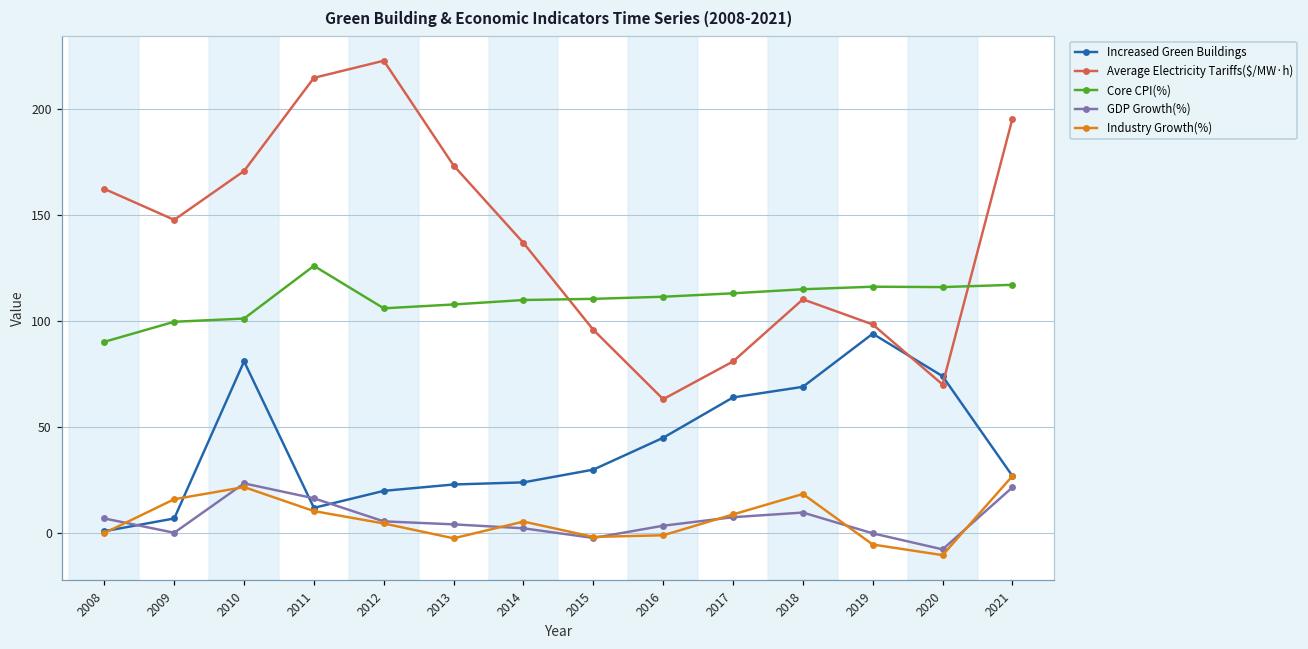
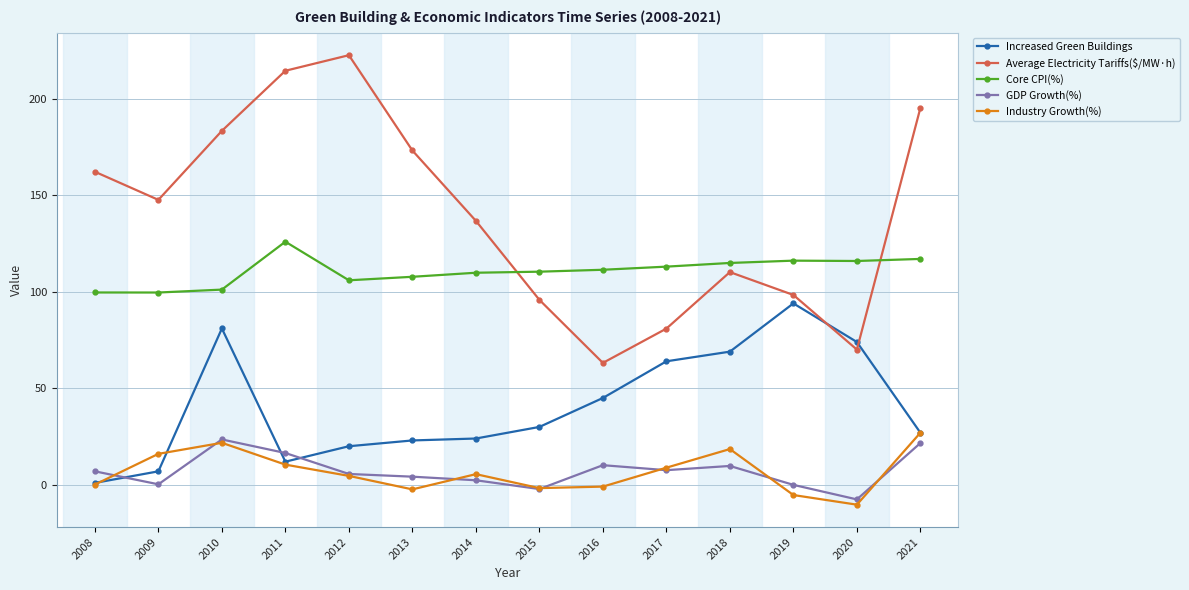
  {
    "Increased Green Buildings": {
      "2009": 7,
      "2010": 81,
      "2011": 12,
      "2012": 20,
      "2013": 23,
      "2014": 24,
      "2015": 30,
      "2016": 45,
      "2017": 64,
      "2018": 69,
      "2019": 94,
      "2020": 74
    },
    "Average Electricity Tariffs($/MW·h)": {
      "2008": 162,
      "2009": 148,
-     "2010": 171,
+     "2010": 183,
      "2011": 215,
      "2012": 223,
      "2013": 173,
      "2014": 137,
      "2015": 96,
      "2016": 63,
      "2017": 81,
      "2018": 110,
      "2019": 98,
      "2020": 70,
      "2021": 195
    },
    "Core CPI(%)": {
-     "2008": 90,
+     "2008": 100,
      "2009": 100,
      "2010": 101,
      "2011": 126,
      "2012": 106,
      "2013": 108,
      "2014": 110,
      "2015": 110,
      "2016": 111,
      "2017": 113,
      "2018": 115,
      "2019": 116,
      "2020": 116,
      "2021": 117
    },
    "GDP Growth(%)": {
      "2008": 7,
      "2009": 0,
      "2010": 24,
      "2011": 16,
      "2013": 4,
      "2014": 2,
-     "2016": 4,
+     "2016": 10,
      "2018": 10,
      "2019": 0,
      "2020": -8,
      "2021": 22
    },
    "Industry Growth(%)": {
      "2009": 16,
      "2010": 22,
      "2011": 10,
      "2013": -2,
      "2014": 6,
      "2016": -1,
      "2018": 19,
      "2019": -5,
      "2020": -10
    }
  }
